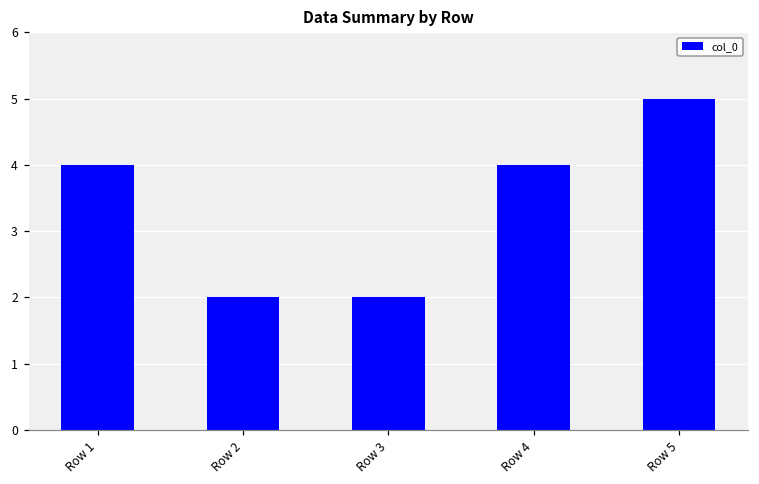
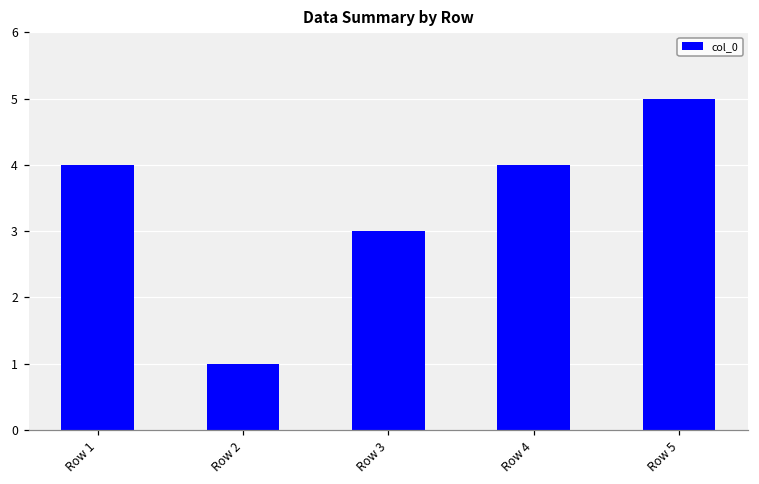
  {
    "Row 1": 4,
-   "Row 2": 2,
-   "Row 3": 2,
+   "Row 2": 1,
+   "Row 3": 3,
    "Row 4": 4,
    "Row 5": 5
  }
